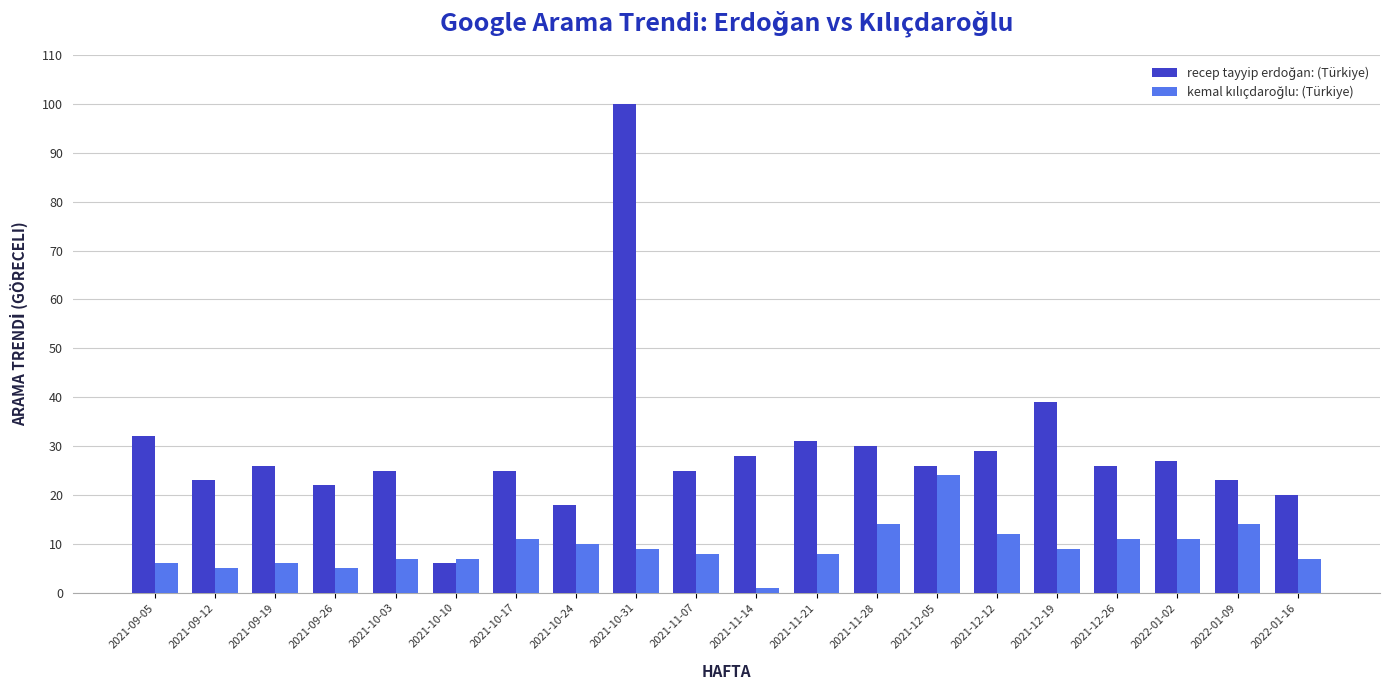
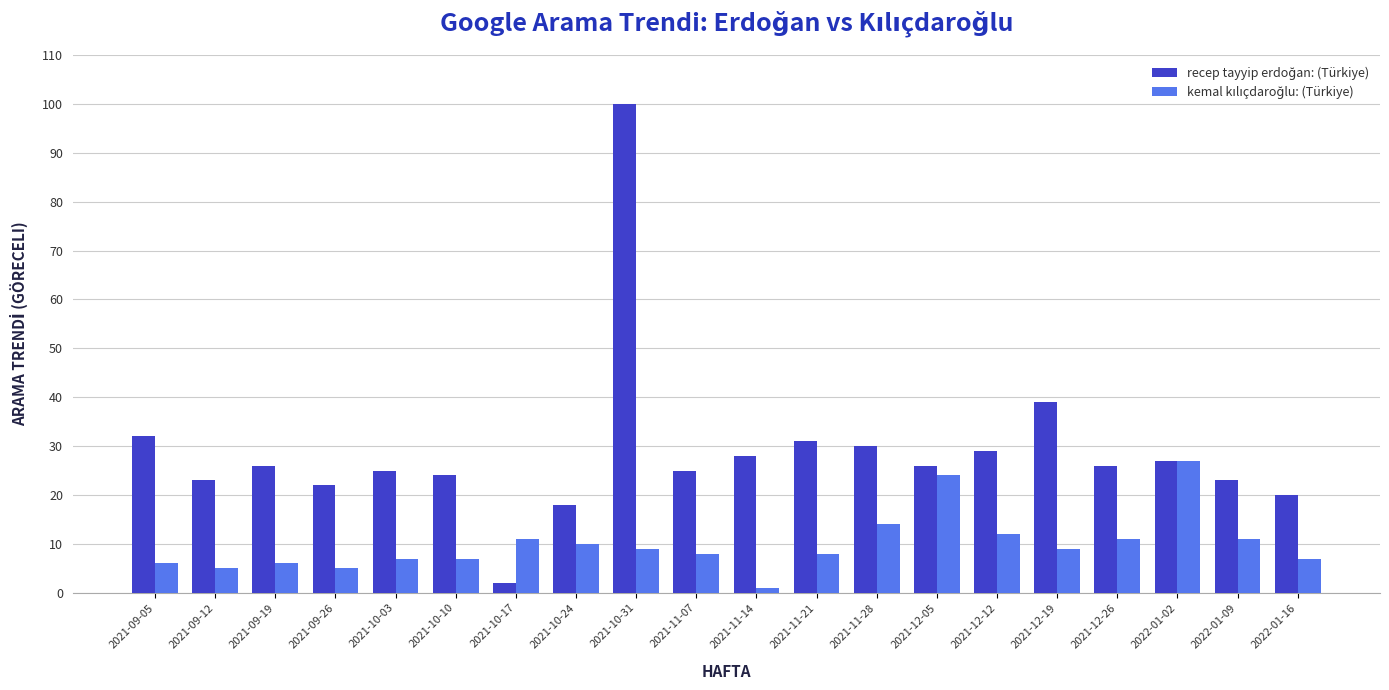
  {
    "recep tayyip erdoğan: (Türkiye)": {
      "2021-09-05": 32,
      "2021-09-12": 23,
      "2021-09-19": 26,
      "2021-09-26": 22,
      "2021-10-03": 25,
-     "2021-10-10": 6,
-     "2021-10-17": 25,
+     "2021-10-10": 24,
+     "2021-10-17": 2,
      "2021-10-24": 18,
      "2021-10-31": 100,
      "2021-11-07": 25,
      "2021-11-14": 28,
      "2021-11-21": 31,
      "2021-11-28": 30,
      "2021-12-05": 26,
      "2021-12-12": 29,
      "2021-12-19": 39,
      "2021-12-26": 26,
      "2022-01-02": 27,
      "2022-01-09": 23,
      "2022-01-16": 20
    },
    "kemal kılıçdaroğlu: (Türkiye)": {
      "2021-09-05": 6,
      "2021-09-12": 5,
      "2021-09-19": 6,
      "2021-09-26": 5,
      "2021-10-03": 7,
      "2021-10-10": 7,
      "2021-10-17": 11,
      "2021-10-24": 10,
      "2021-10-31": 9,
      "2021-11-07": 8,
      "2021-11-14": 1,
      "2021-11-21": 8,
      "2021-11-28": 14,
      "2021-12-05": 24,
      "2021-12-12": 12,
      "2021-12-19": 9,
      "2021-12-26": 11,
-     "2022-01-02": 11,
-     "2022-01-09": 14,
+     "2022-01-02": 27,
+     "2022-01-09": 11,
      "2022-01-16": 7
    }
  }
